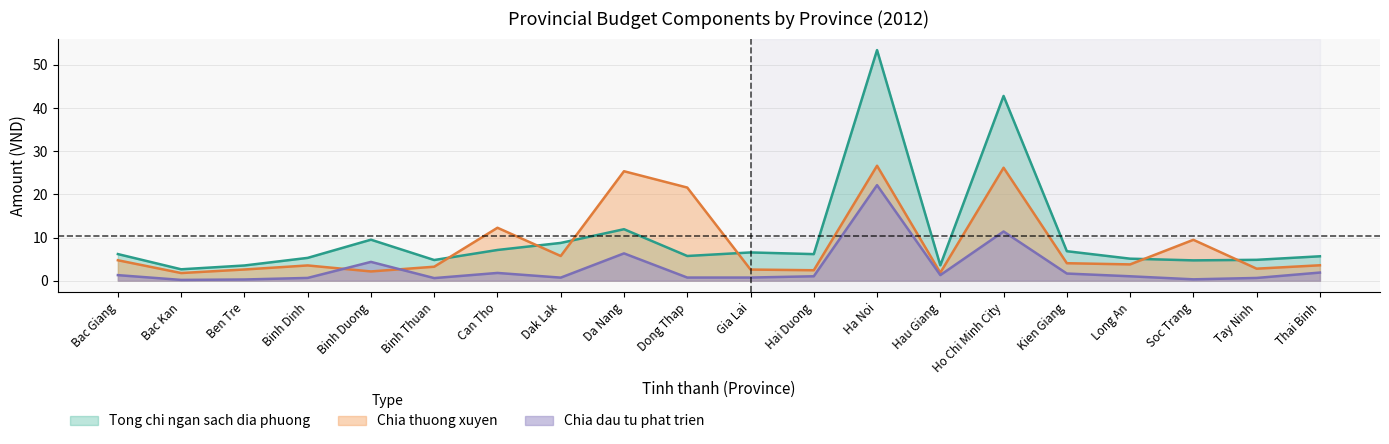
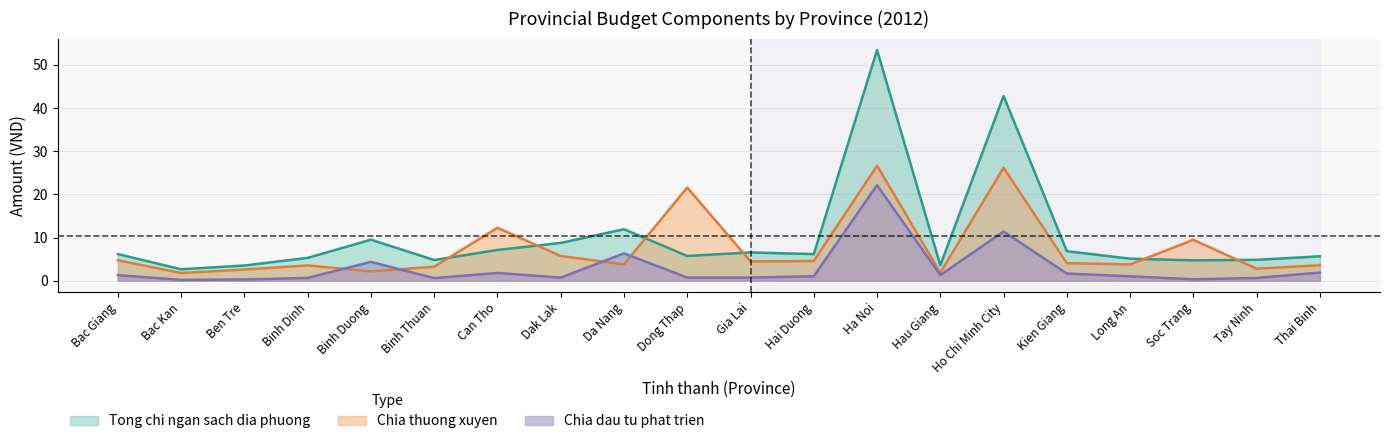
  {
    "Chia thuong xuyen": {
      "Bac Giang": 5,
      "Bac Kan": 2,
      "Ben Tre": 3,
      "Binh Dinh": 4,
      "Binh Duong": 2,
      "Binh Thuan": 3,
      "Can Tho": 12,
      "Dak Lak": 6,
-     "Da Nang": 25,
+     "Da Nang": 4,
      "Dong Thap": 22,
-     "Gia Lai": 3,
-     "Hai Duong": 2,
+     "Gia Lai": 4,
+     "Hai Duong": 5,
      "Ha Noi": 27,
      "Ho Chi Minh City": 26,
      "Kien Giang": 4,
      "Long An": 4,
      "Soc Trang": 9,
      "Tay Ninh": 3,
      "Thai Binh": 4
    }
  }
